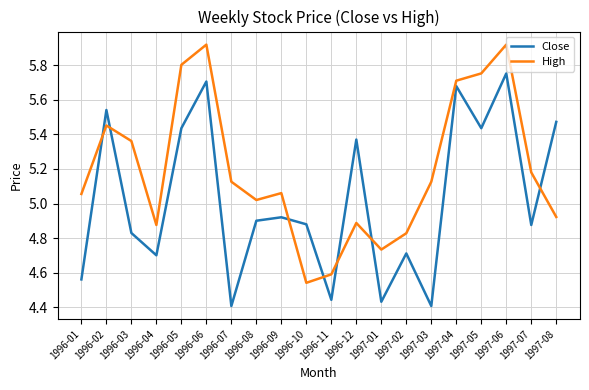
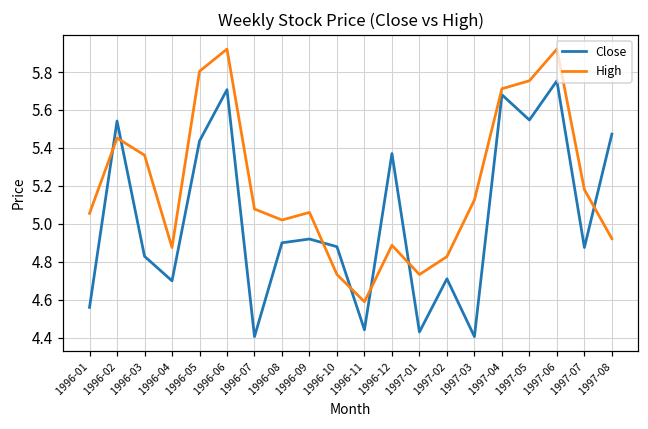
  {
    "Close": {
      "1996-01": 4.56,
      "1996-02": 5.54,
      "1996-03": 4.83,
      "1996-04": 4.70,
      "1996-05": 5.44,
      "1996-06": 5.71,
      "1996-07": 4.41,
      "1996-08": 4.90,
      "1996-09": 4.92,
      "1996-10": 4.88,
      "1996-11": 4.44,
      "1996-12": 5.37,
      "1997-01": 4.43,
      "1997-02": 4.71,
      "1997-03": 4.41,
      "1997-04": 5.68,
-     "1997-05": 5.44,
+     "1997-05": 5.55,
      "1997-06": 5.75,
      "1997-07": 4.88,
      "1997-08": 5.47
    },
    "High": {
      "1996-01": 5.06,
      "1996-02": 5.45,
      "1996-03": 5.36,
      "1996-04": 4.88,
      "1996-05": 5.80,
      "1996-06": 5.92,
-     "1996-07": 5.13,
+     "1996-07": 5.08,
      "1996-08": 5.02,
      "1996-09": 5.06,
-     "1996-10": 4.54,
+     "1996-10": 4.73,
      "1996-11": 4.59,
      "1996-12": 4.89,
      "1997-01": 4.73,
      "1997-02": 4.83,
      "1997-03": 5.13,
      "1997-04": 5.71,
      "1997-05": 5.75,
      "1997-07": 5.18,
      "1997-08": 4.92
    }
  }
